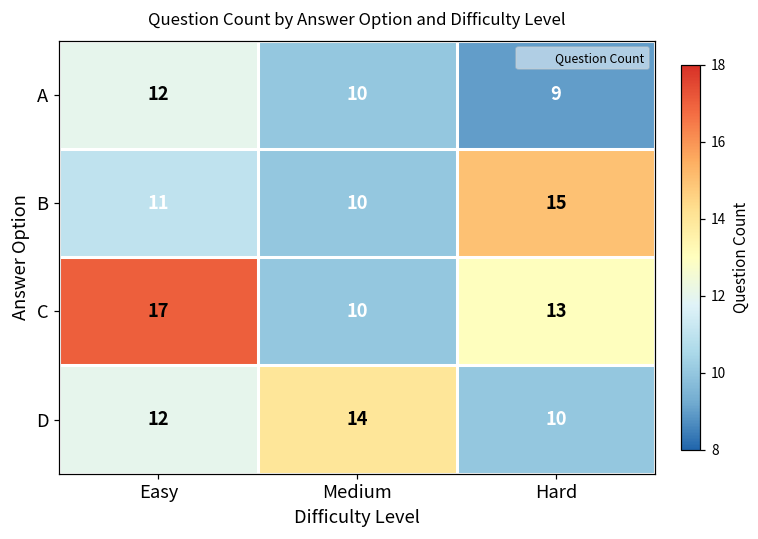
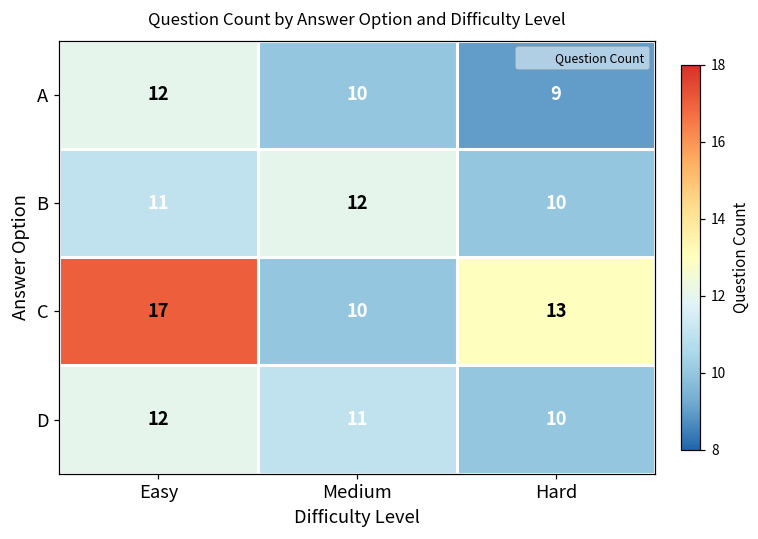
  {
    "A": {
      "Easy": 12,
      "Medium": 10,
      "Hard": 9
    },
    "B": {
      "Easy": 11,
-     "Medium": 10,
-     "Hard": 15
+     "Medium": 12,
+     "Hard": 10
    },
    "C": {
      "Easy": 17,
      "Medium": 10,
      "Hard": 13
    },
    "D": {
      "Easy": 12,
-     "Medium": 14,
+     "Medium": 11,
      "Hard": 10
    }
  }
